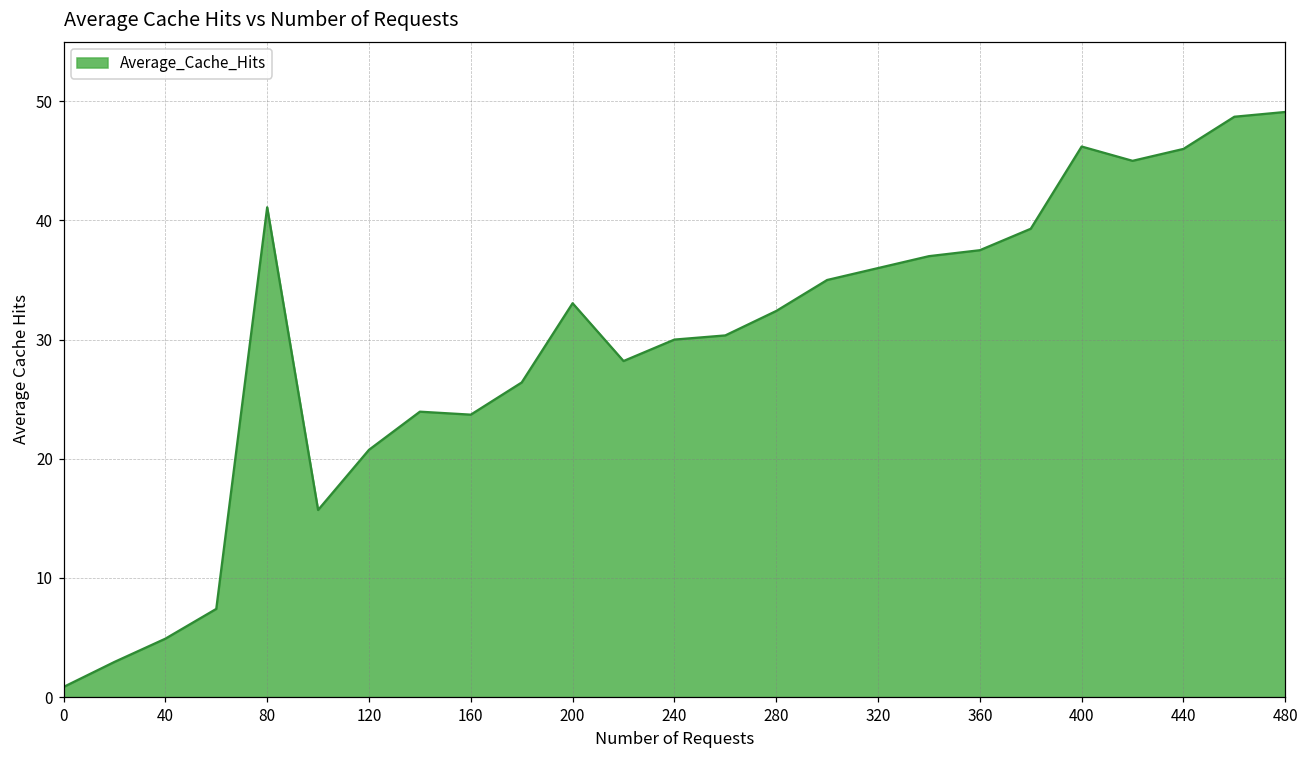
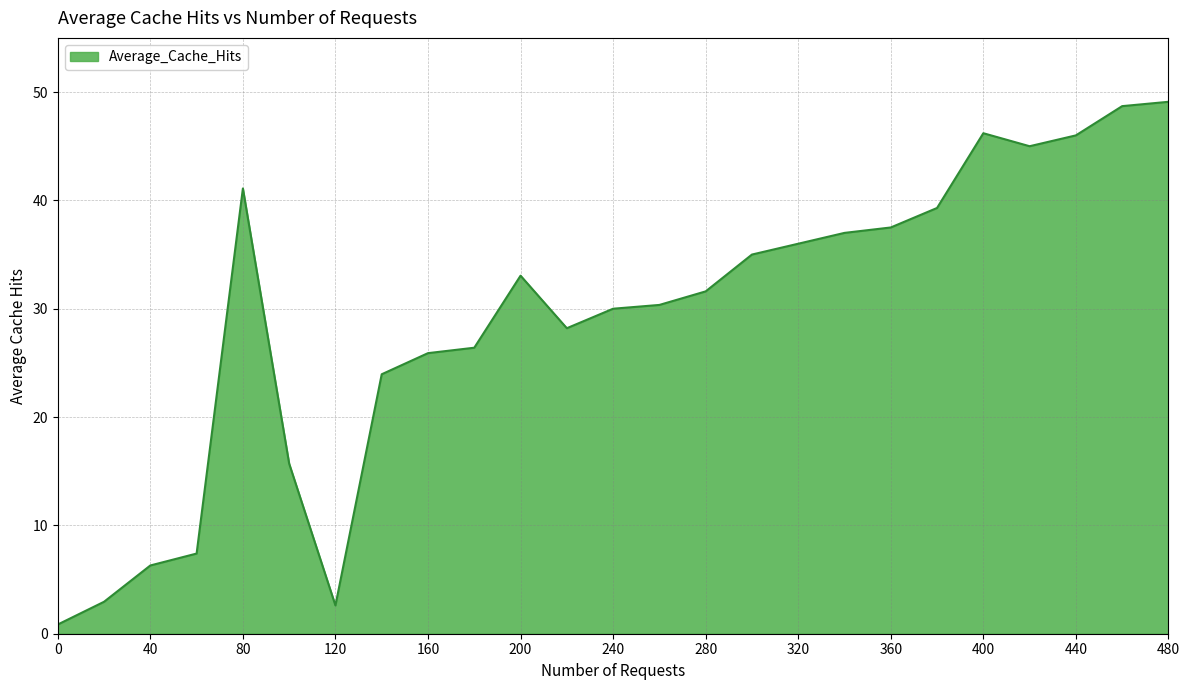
  {
    "0": 0.9,
-   "40": 4.9,
+   "40": 6.3,
    "80": 41.1,
-   "120": 20.8,
-   "160": 23.7,
+   "120": 2.6,
+   "160": 25.9,
    "200": 33.1,
    "240": 30.0,
-   "280": 32.4,
+   "280": 31.6,
    "320": 36.0,
    "360": 37.5,
    "400": 46.2,
    "440": 46.0,
    "480": 49.1
  }
